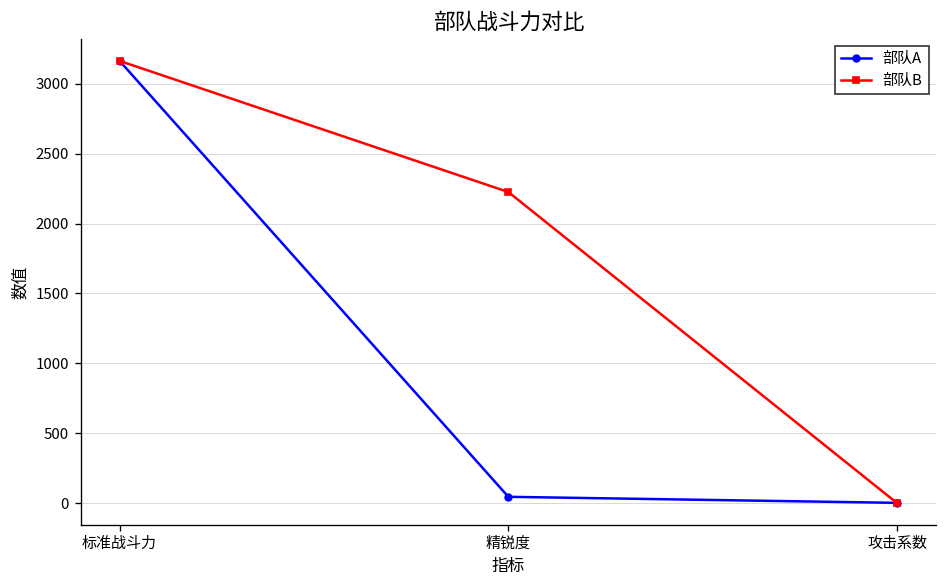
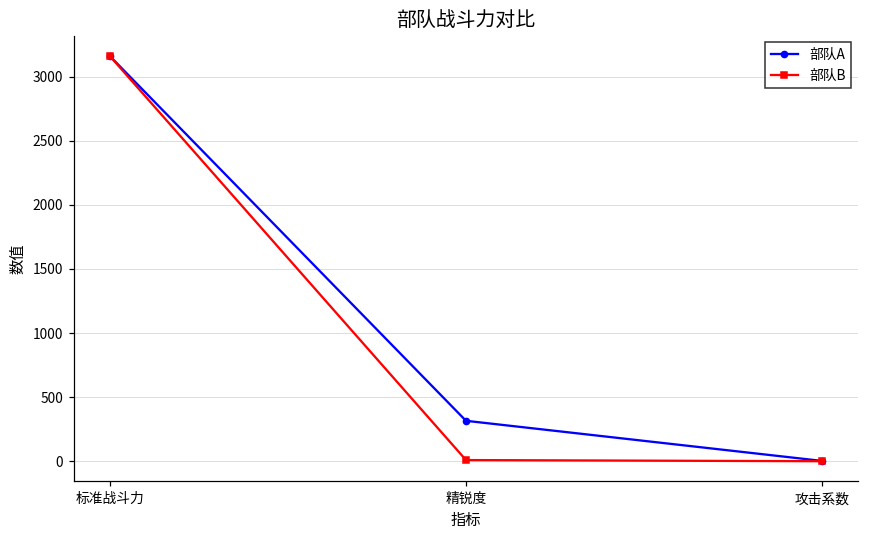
  {
    "部队A": {
-     "精锐度": 50
+     "精锐度": 320
    },
    "部队B": {
-     "精锐度": 2230
+     "精锐度": 10
    }
  }
